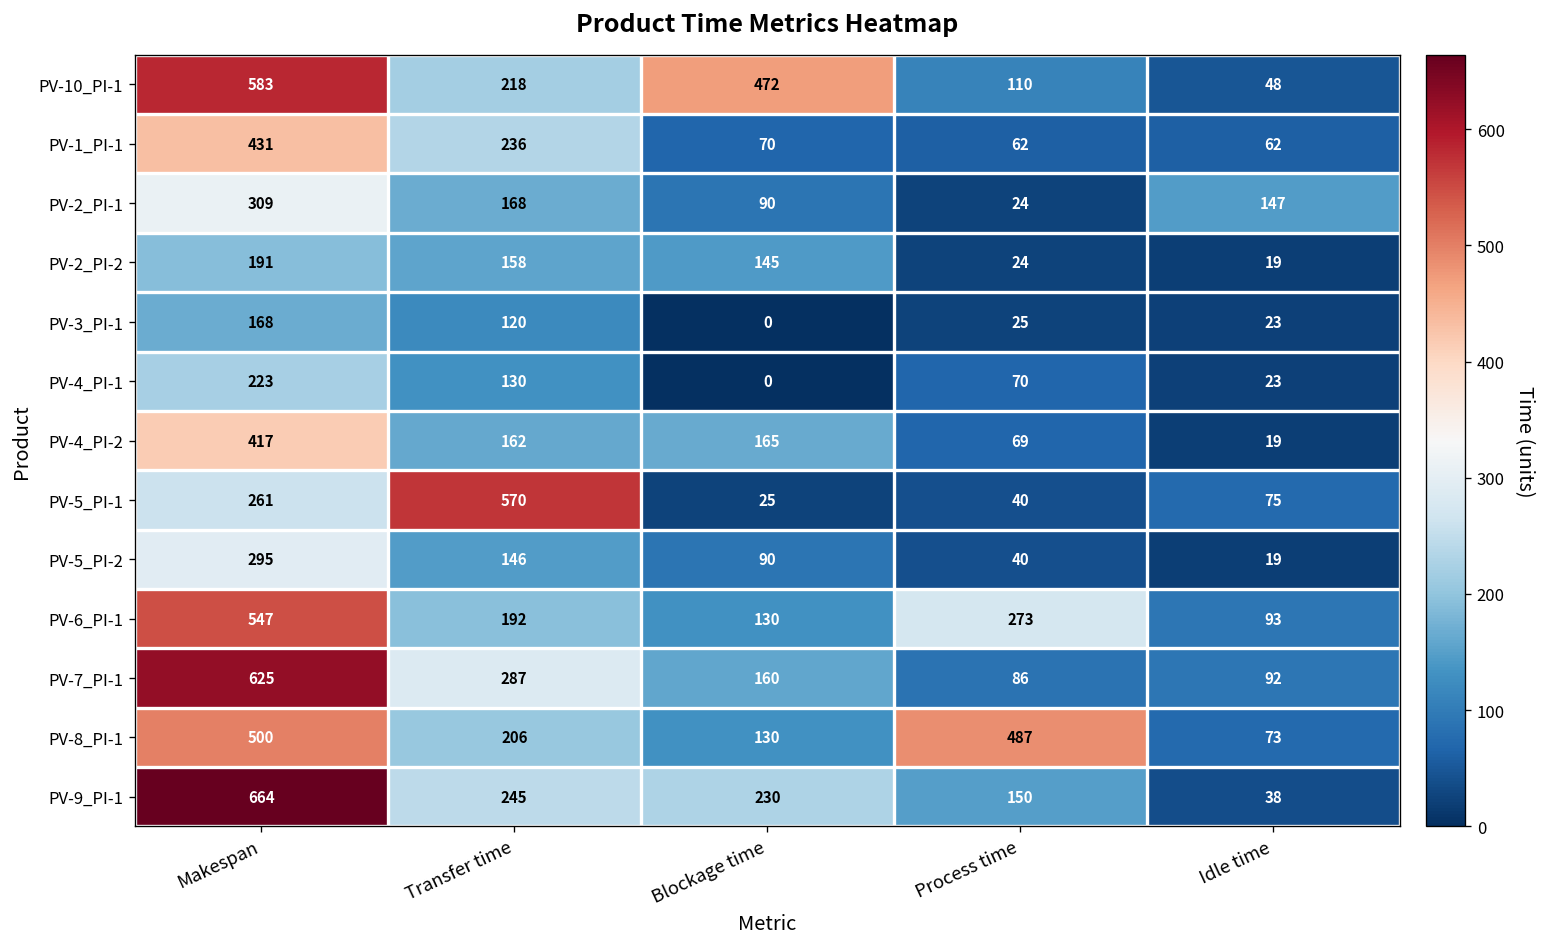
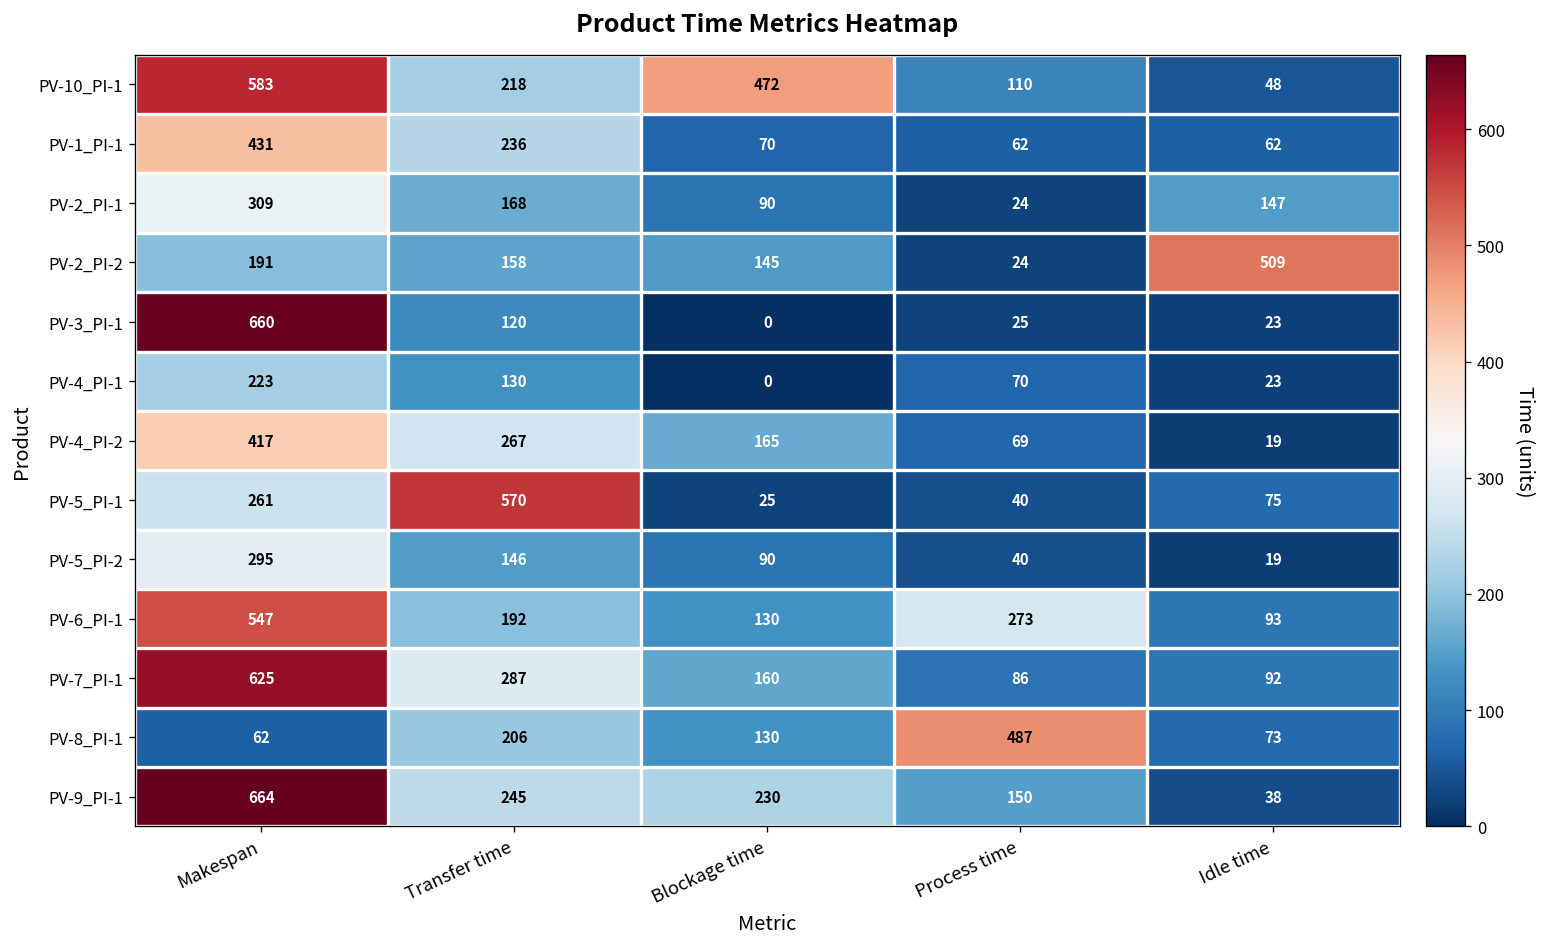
  {
    "PV-10_PI-1": {
      "Makespan": 583,
      "Transfer time": 218,
      "Blockage time": 472,
      "Process time": 110,
      "Idle time": 48
    },
    "PV-1_PI-1": {
      "Makespan": 431,
      "Transfer time": 236,
      "Blockage time": 70,
      "Process time": 62,
      "Idle time": 62
    },
    "PV-2_PI-1": {
      "Makespan": 309,
      "Transfer time": 168,
      "Blockage time": 90,
      "Process time": 24,
      "Idle time": 147
    },
    "PV-2_PI-2": {
      "Makespan": 191,
      "Transfer time": 158,
      "Blockage time": 145,
      "Process time": 24,
-     "Idle time": 19
+     "Idle time": 509
    },
    "PV-3_PI-1": {
-     "Makespan": 168,
+     "Makespan": 660,
      "Transfer time": 120,
      "Blockage time": 0,
      "Process time": 25,
      "Idle time": 23
    },
    "PV-4_PI-1": {
      "Makespan": 223,
      "Transfer time": 130,
      "Blockage time": 0,
      "Process time": 70,
      "Idle time": 23
    },
    "PV-4_PI-2": {
      "Makespan": 417,
-     "Transfer time": 162,
+     "Transfer time": 267,
      "Blockage time": 165,
      "Process time": 69,
      "Idle time": 19
    },
    "PV-5_PI-1": {
      "Makespan": 261,
      "Transfer time": 570,
      "Blockage time": 25,
      "Process time": 40,
      "Idle time": 75
    },
    "PV-5_PI-2": {
      "Makespan": 295,
      "Transfer time": 146,
      "Blockage time": 90,
      "Process time": 40,
      "Idle time": 19
    },
    "PV-6_PI-1": {
      "Makespan": 547,
      "Transfer time": 192,
      "Blockage time": 130,
      "Process time": 273,
      "Idle time": 93
    },
    "PV-7_PI-1": {
      "Makespan": 625,
      "Transfer time": 287,
      "Blockage time": 160,
      "Process time": 86,
      "Idle time": 92
    },
    "PV-8_PI-1": {
-     "Makespan": 500,
+     "Makespan": 62,
      "Transfer time": 206,
      "Blockage time": 130,
      "Process time": 487,
      "Idle time": 73
    },
    "PV-9_PI-1": {
      "Makespan": 664,
      "Transfer time": 245,
      "Blockage time": 230,
      "Process time": 150,
      "Idle time": 38
    }
  }
